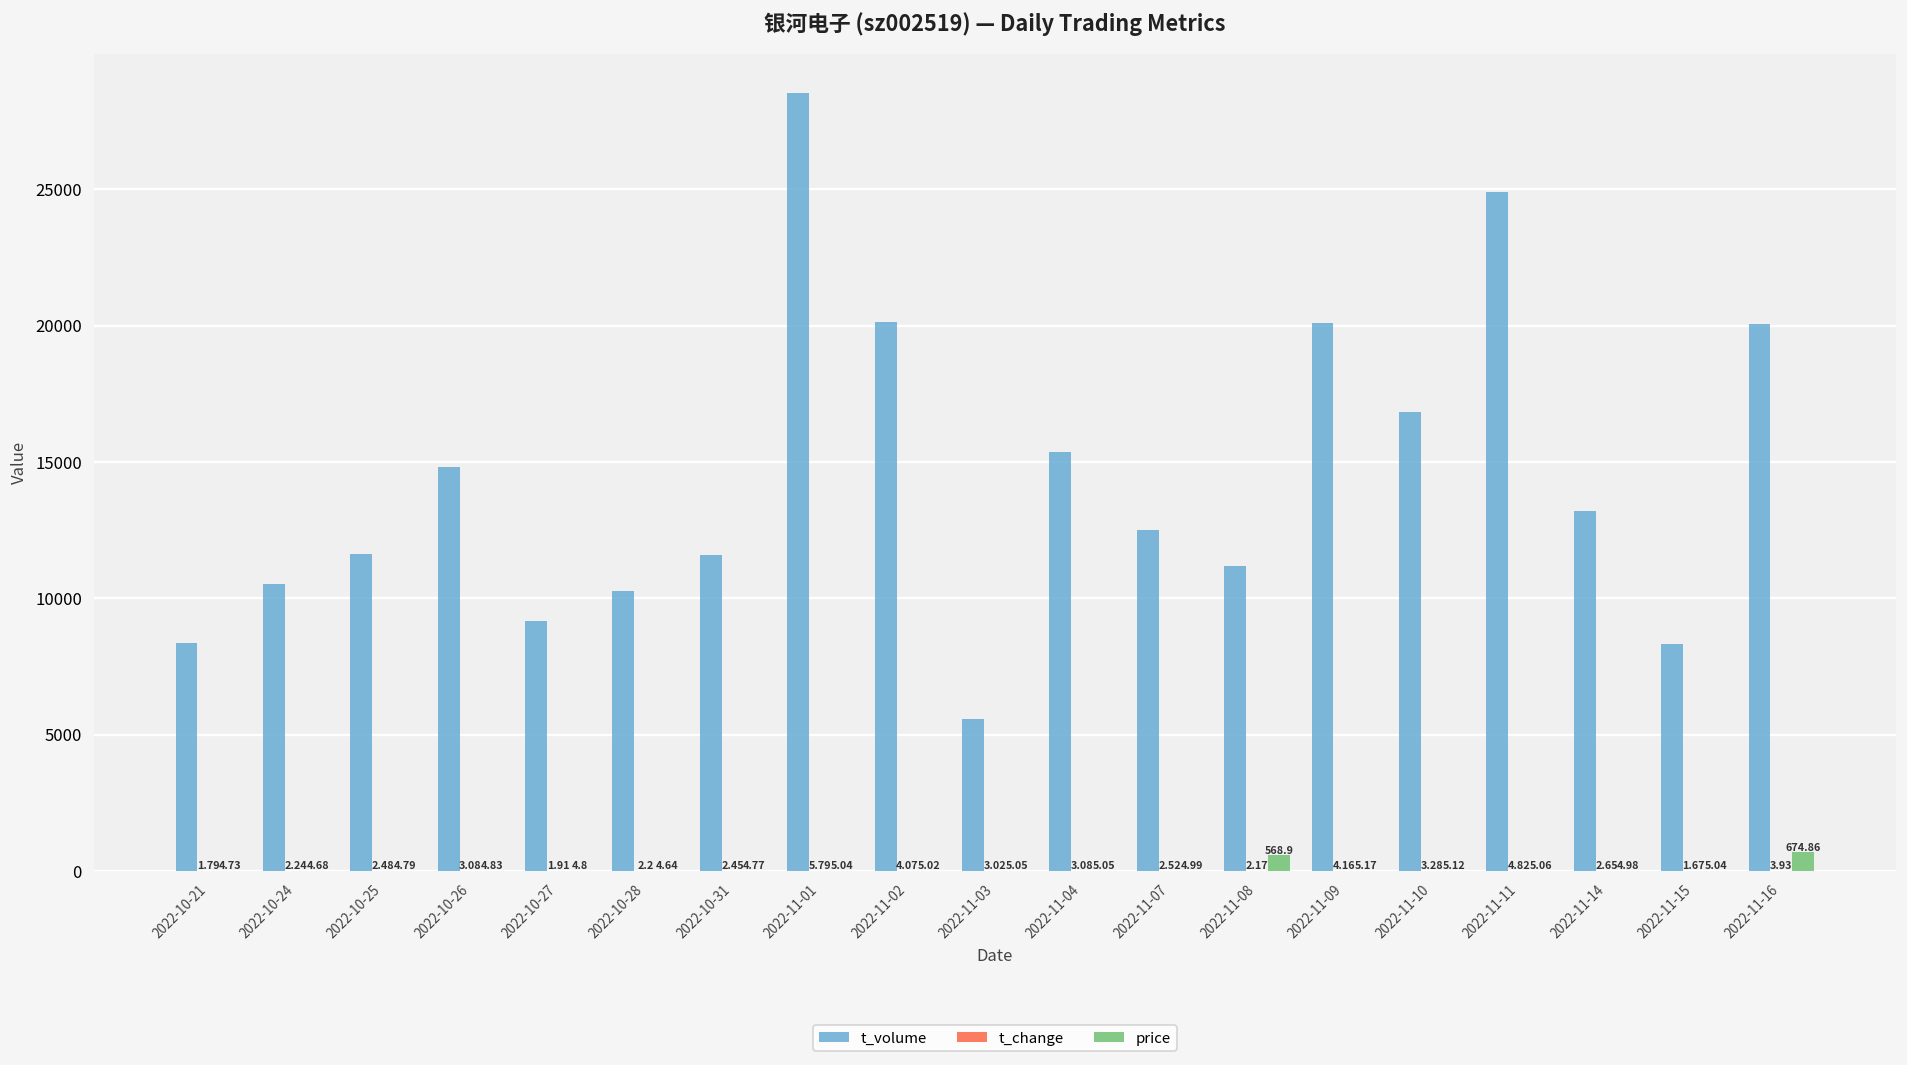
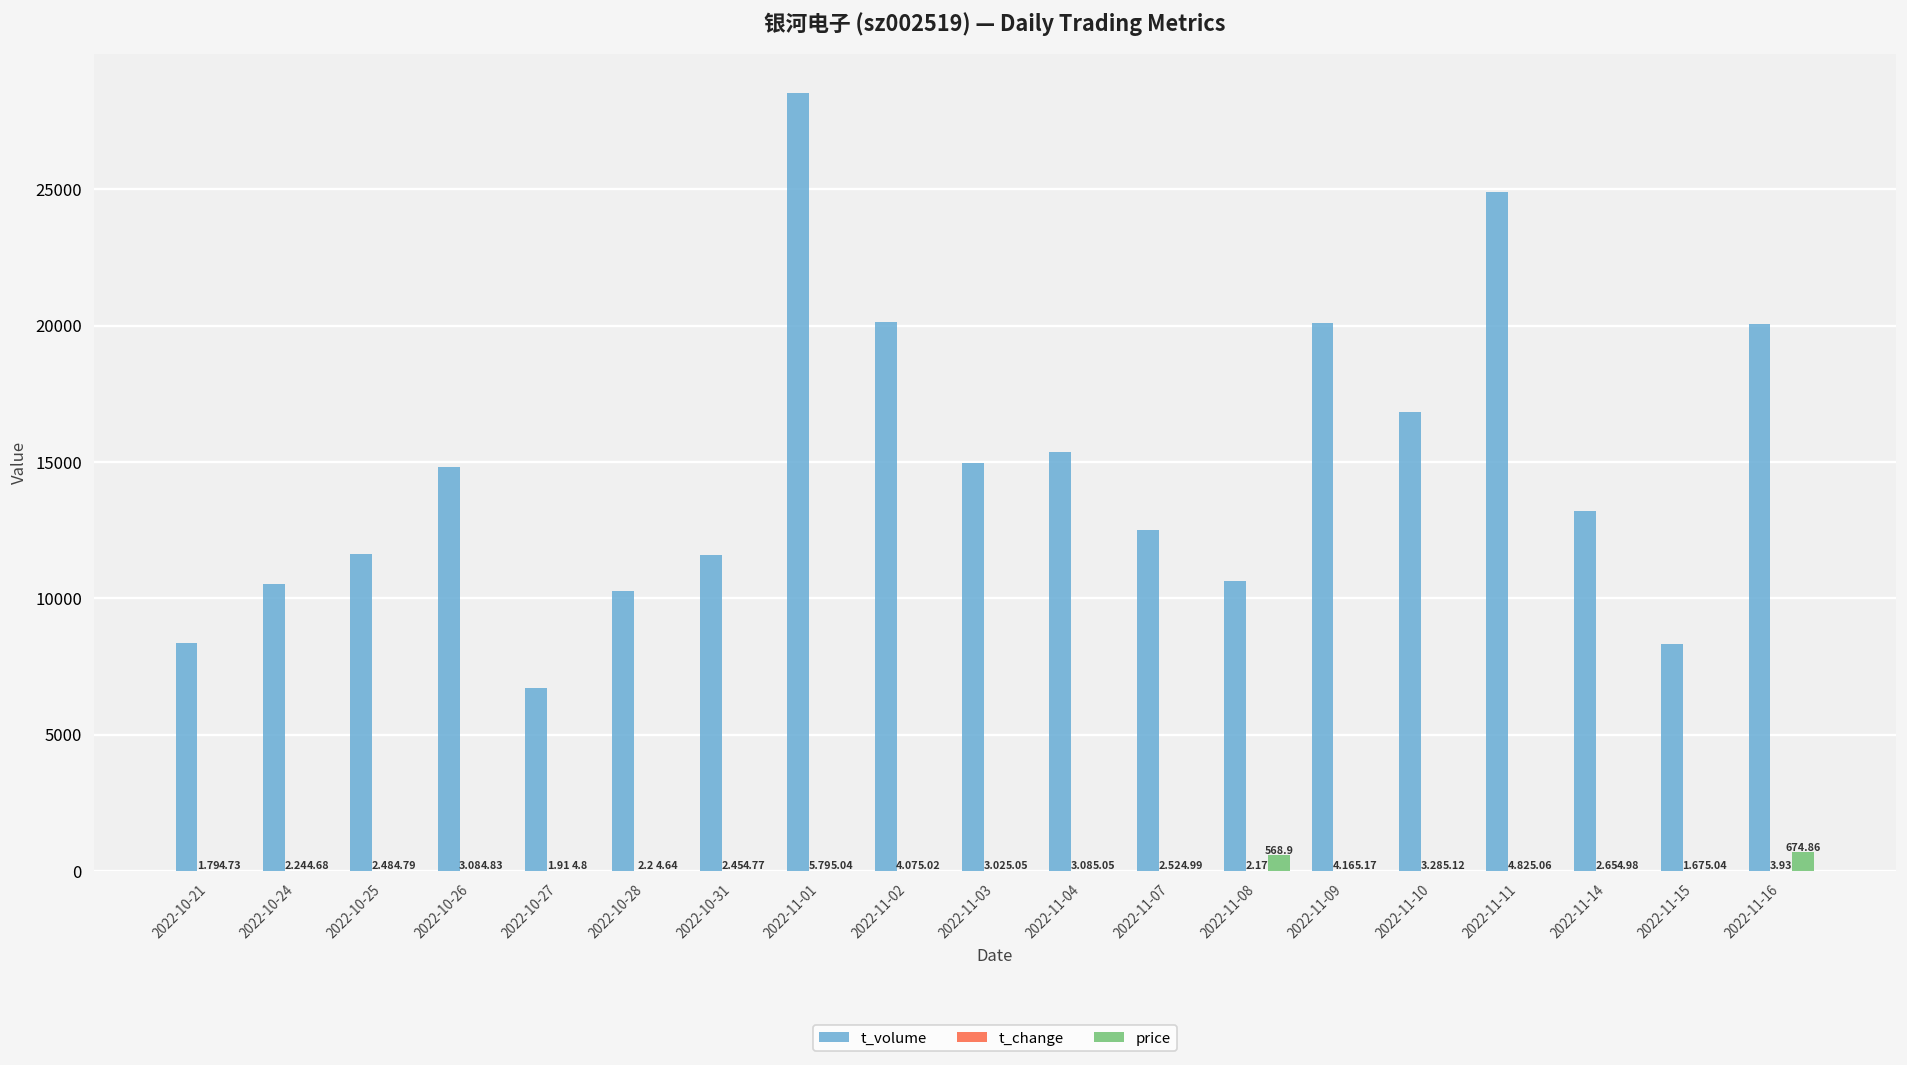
  {
    "t_volume": {
      "2022-10-21": 8400,
      "2022-10-24": 10500,
      "2022-10-25": 11600,
      "2022-10-26": 14800,
-     "2022-10-27": 9200,
+     "2022-10-27": 6700,
      "2022-10-28": 10300,
      "2022-10-31": 11600,
      "2022-11-01": 28500,
      "2022-11-02": 20100,
-     "2022-11-03": 5600,
+     "2022-11-03": 14900,
      "2022-11-04": 15400,
      "2022-11-07": 12500,
-     "2022-11-08": 11200,
+     "2022-11-08": 10600,
      "2022-11-09": 20100,
      "2022-11-10": 16800,
      "2022-11-11": 24900,
      "2022-11-14": 13200,
      "2022-11-15": 8300,
      "2022-11-16": 20000
    },
    "t_change": {
      "2022-10-21": 1.79,
      "2022-10-24": 2.24,
      "2022-10-25": 2.48,
      "2022-10-26": 3.08,
      "2022-10-27": 1.91,
      "2022-10-28": 2.2,
      "2022-10-31": 2.45,
      "2022-11-01": 5.79,
      "2022-11-02": 4.07,
      "2022-11-03": 3.02,
      "2022-11-04": 3.08,
      "2022-11-07": 2.52,
      "2022-11-08": 2.17,
      "2022-11-09": 4.16,
      "2022-11-10": 3.28,
      "2022-11-11": 4.82,
      "2022-11-14": 2.65,
      "2022-11-15": 1.67,
      "2022-11-16": 3.93
    },
    "price": {
      "2022-10-21": 4.73,
      "2022-10-24": 4.68,
      "2022-10-25": 4.79,
      "2022-10-26": 4.83,
      "2022-10-27": 4.8,
      "2022-10-28": 4.64,
      "2022-10-31": 4.77,
      "2022-11-01": 5.04,
      "2022-11-02": 5.02,
      "2022-11-03": 5.05,
      "2022-11-04": 5.05,
      "2022-11-07": 4.99,
      "2022-11-08": 568.9,
      "2022-11-09": 5.17,
      "2022-11-10": 5.12,
      "2022-11-11": 5.06,
      "2022-11-14": 4.98,
      "2022-11-15": 5.04,
      "2022-11-16": 674.86
    }
  }
